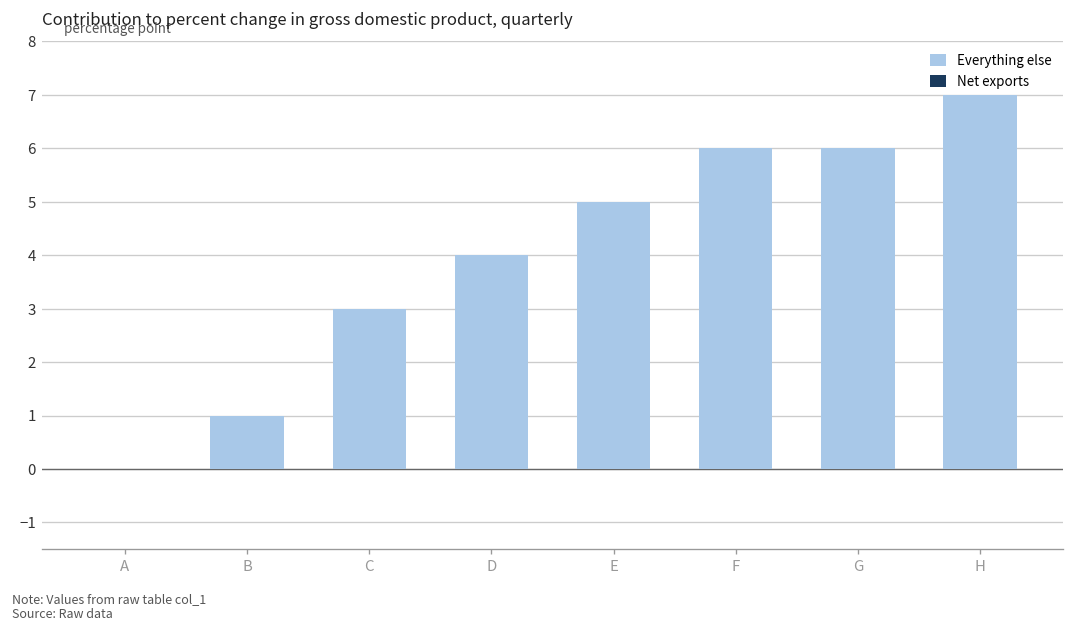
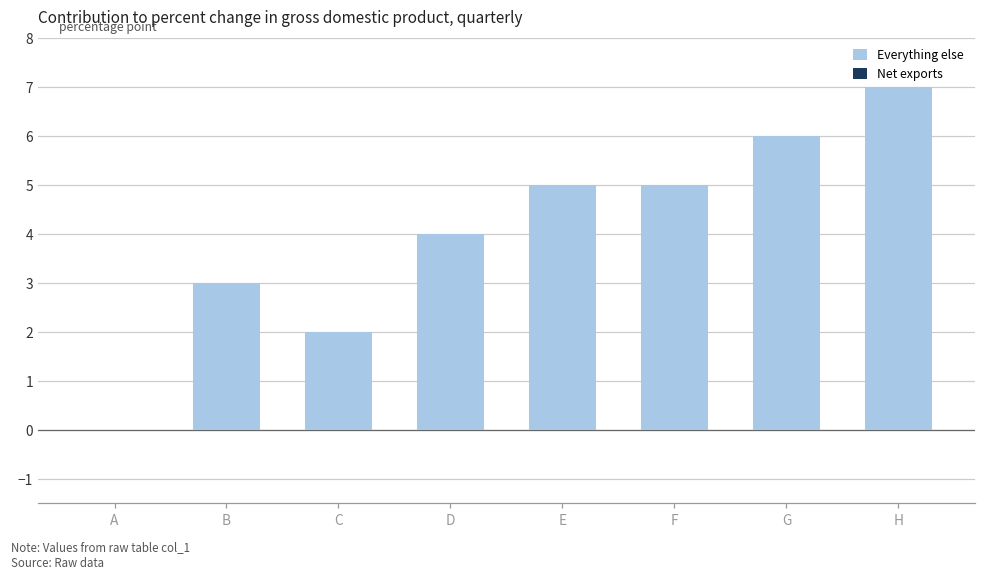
  {
    "Everything else": {
      "A": 0,
-     "B": 1,
-     "C": 3,
+     "B": 3,
+     "C": 2,
      "D": 4,
      "E": 5,
-     "F": 6,
+     "F": 5,
      "G": 6,
      "H": 7
    },
    "Net exports": {
      "A": 0,
      "B": 0,
      "C": 0,
      "D": 0,
      "E": 0,
      "F": 0,
      "G": 0,
      "H": 0
    }
  }
